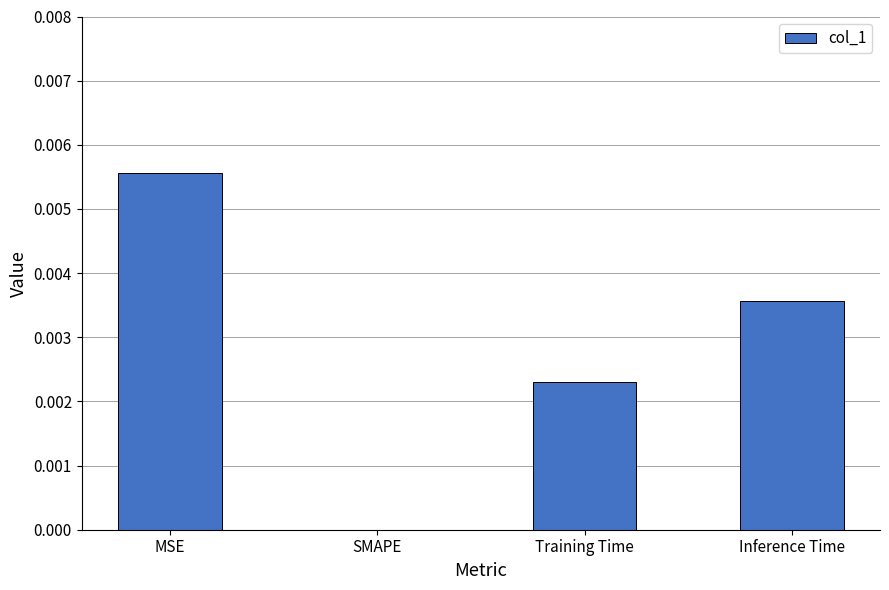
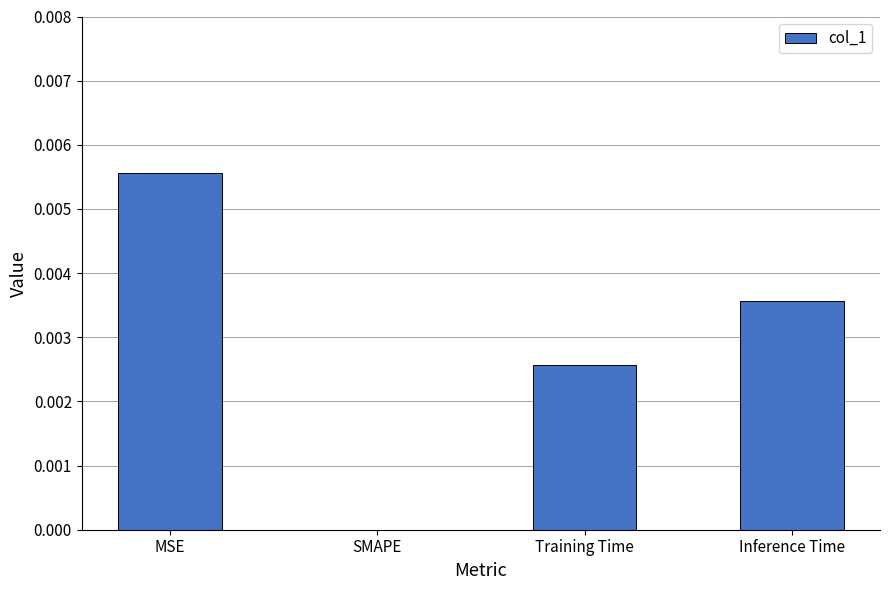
  {
    "MSE": 0.0056,
    "SMAPE": 0.0000,
-   "Training Time": 0.0023,
+   "Training Time": 0.0026,
    "Inference Time": 0.0036
  }
